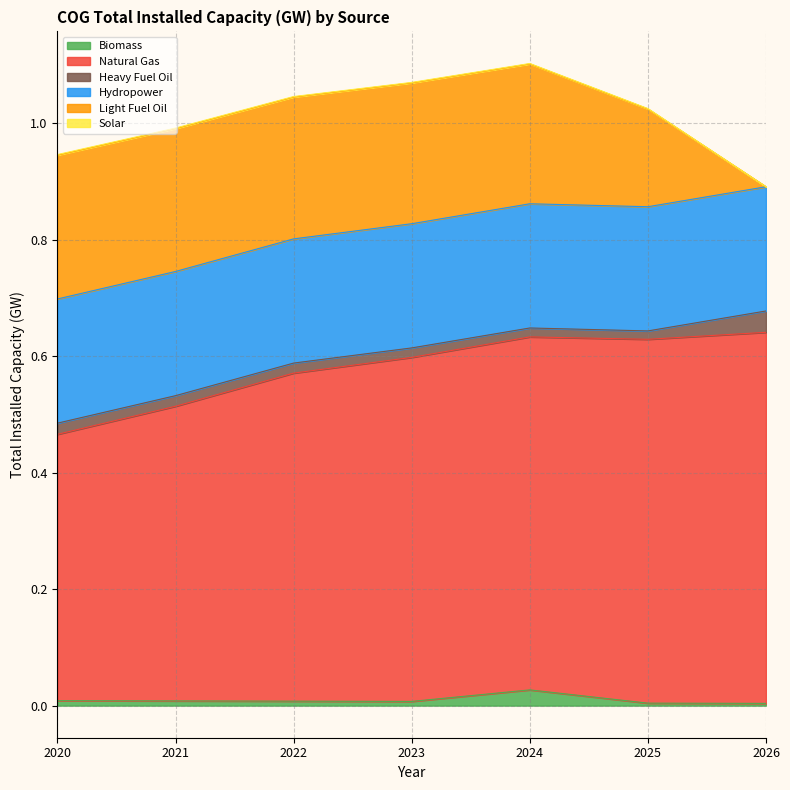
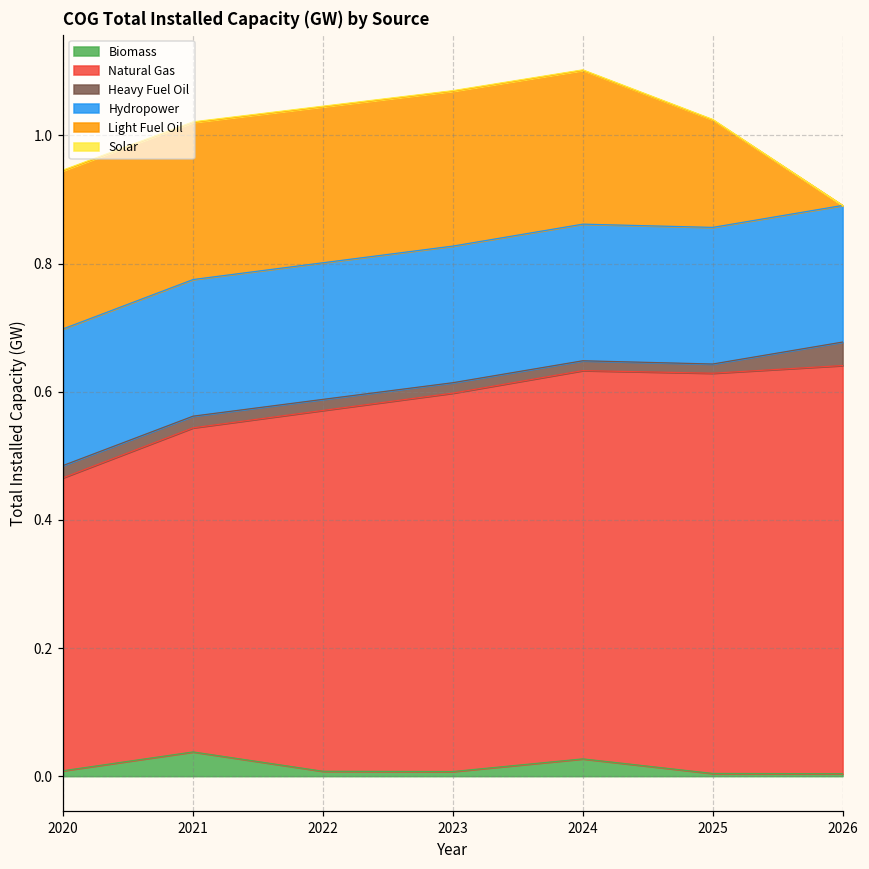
  {
    "Biomass": {
      "2020": 0.01,
-     "2021": 0.01,
+     "2021": 0.04,
      "2022": 0.01,
      "2023": 0.01,
      "2024": 0.03,
      "2025": 0.00,
      "2026": 0.00
    },
    "Natural Gas": {
      "2020": 0.46,
      "2021": 0.51,
      "2022": 0.56,
      "2023": 0.59,
      "2024": 0.61,
      "2025": 0.62,
      "2026": 0.64
    },
    "Heavy Fuel Oil": {
      "2020": 0.02,
      "2021": 0.02,
      "2022": 0.02,
      "2023": 0.02,
      "2024": 0.02,
      "2025": 0.01,
      "2026": 0.04
    },
    "Hydropower": {
      "2020": 0.21,
      "2021": 0.21,
      "2022": 0.21,
      "2023": 0.21,
      "2024": 0.21,
      "2025": 0.21
    }
  }
